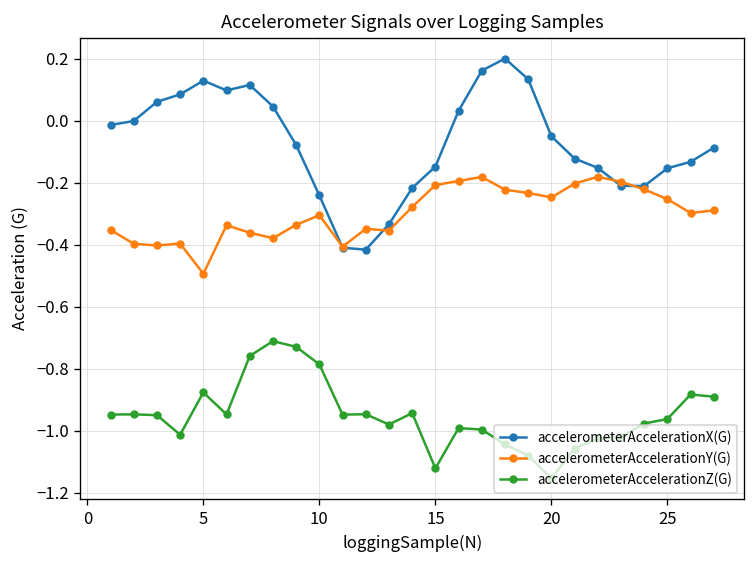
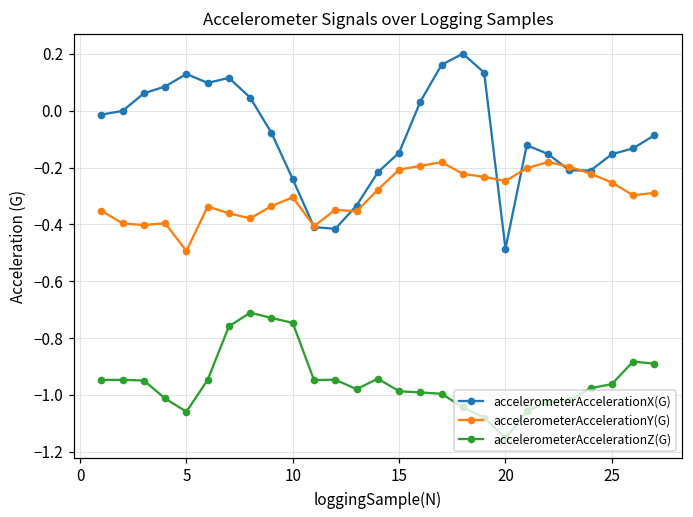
  {
    "accelerometerAccelerationX(G)": {
      "5": 0.13,
      "10": -0.24,
      "15": -0.15,
-     "20": -0.05,
+     "20": -0.49,
      "25": -0.15
    },
    "accelerometerAccelerationY(G)": {
      "5": -0.49,
      "10": -0.30,
      "15": -0.21,
      "20": -0.25,
      "25": -0.25
    },
    "accelerometerAccelerationZ(G)": {
-     "5": -0.88,
-     "10": -0.79,
-     "15": -1.12,
+     "5": -1.06,
+     "10": -0.75,
+     "15": -0.99,
      "25": -0.96
    }
  }
